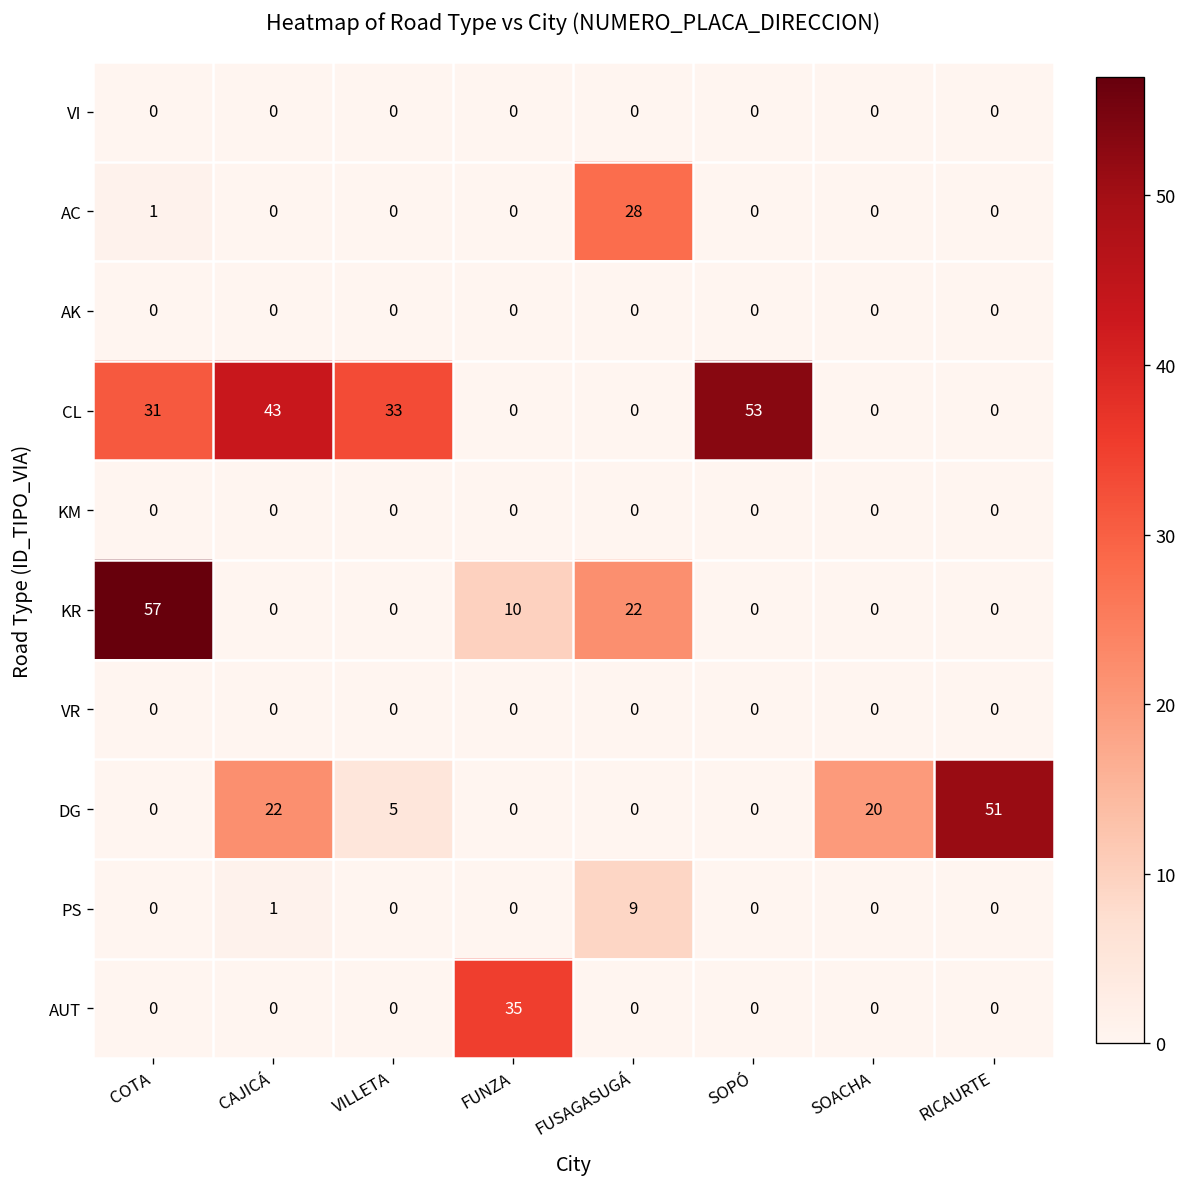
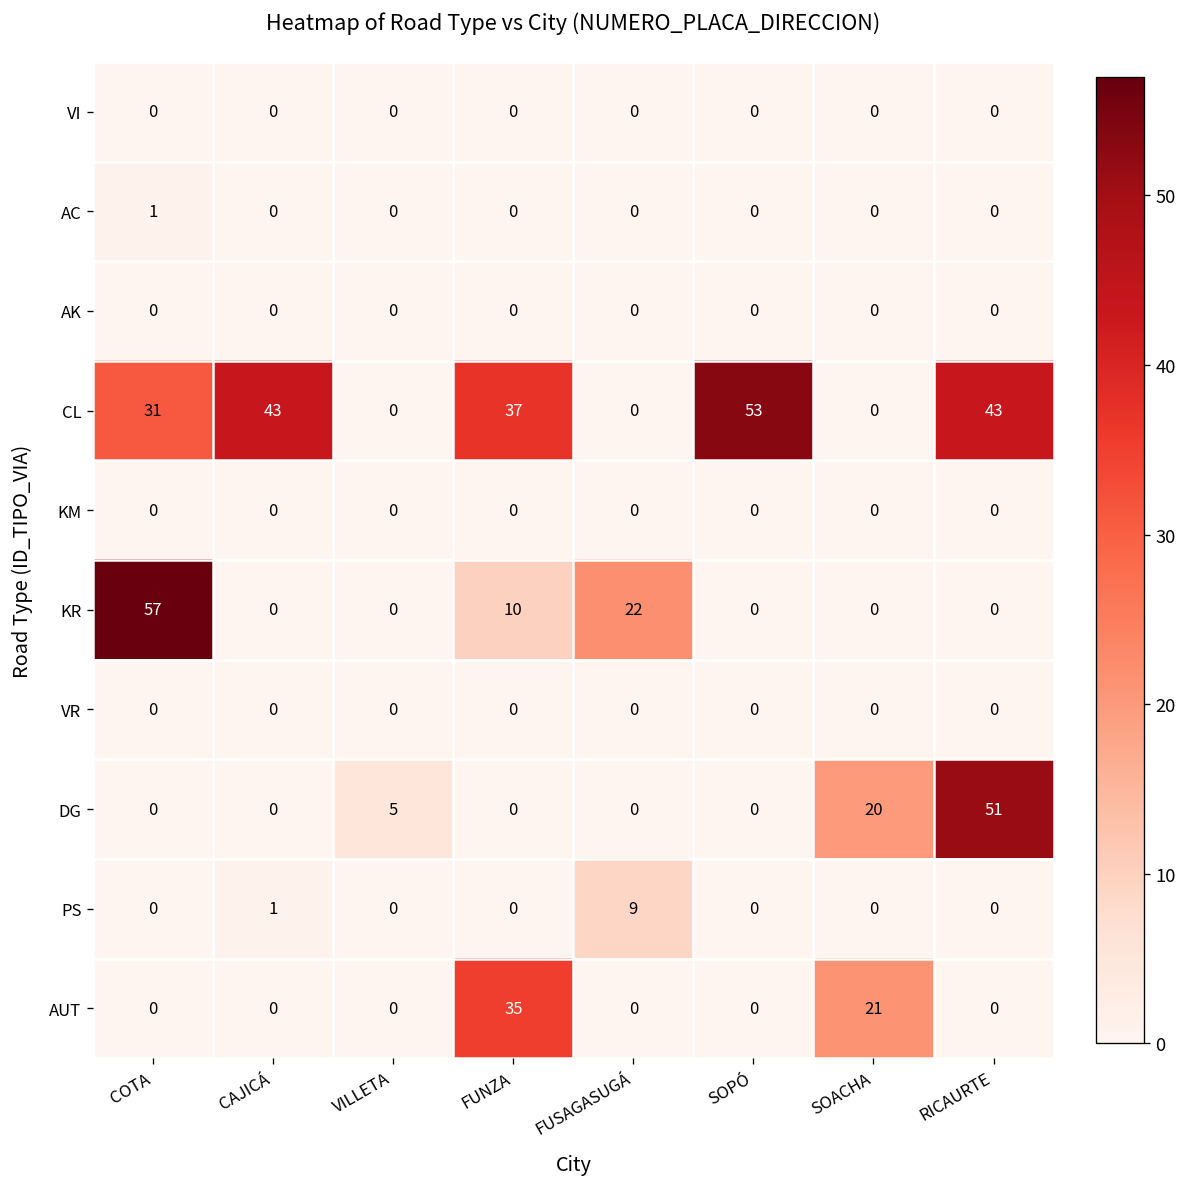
  {
    "VI": {
      "COTA": 0,
      "CAJICÁ": 0,
      "VILLETA": 0,
      "FUNZA": 0,
      "FUSAGASUGÁ": 0,
      "SOPÓ": 0,
      "SOACHA": 0,
      "RICAURTE": 0
    },
    "AC": {
      "COTA": 1,
      "CAJICÁ": 0,
      "VILLETA": 0,
      "FUNZA": 0,
-     "FUSAGASUGÁ": 28,
+     "FUSAGASUGÁ": 0,
      "SOPÓ": 0,
      "SOACHA": 0,
      "RICAURTE": 0
    },
    "AK": {
      "COTA": 0,
      "CAJICÁ": 0,
      "VILLETA": 0,
      "FUNZA": 0,
      "FUSAGASUGÁ": 0,
      "SOPÓ": 0,
      "SOACHA": 0,
      "RICAURTE": 0
    },
    "CL": {
      "COTA": 31,
      "CAJICÁ": 43,
-     "VILLETA": 33,
-     "FUNZA": 0,
+     "VILLETA": 0,
+     "FUNZA": 37,
      "FUSAGASUGÁ": 0,
      "SOPÓ": 53,
      "SOACHA": 0,
-     "RICAURTE": 0
+     "RICAURTE": 43
    },
    "KM": {
      "COTA": 0,
      "CAJICÁ": 0,
      "VILLETA": 0,
      "FUNZA": 0,
      "FUSAGASUGÁ": 0,
      "SOPÓ": 0,
      "SOACHA": 0,
      "RICAURTE": 0
    },
    "KR": {
      "COTA": 57,
      "CAJICÁ": 0,
      "VILLETA": 0,
      "FUNZA": 10,
      "FUSAGASUGÁ": 22,
      "SOPÓ": 0,
      "SOACHA": 0,
      "RICAURTE": 0
    },
    "VR": {
      "COTA": 0,
      "CAJICÁ": 0,
      "VILLETA": 0,
      "FUNZA": 0,
      "FUSAGASUGÁ": 0,
      "SOPÓ": 0,
      "SOACHA": 0,
      "RICAURTE": 0
    },
    "DG": {
      "COTA": 0,
-     "CAJICÁ": 22,
+     "CAJICÁ": 0,
      "VILLETA": 5,
      "FUNZA": 0,
      "FUSAGASUGÁ": 0,
      "SOPÓ": 0,
      "SOACHA": 20,
      "RICAURTE": 51
    },
    "PS": {
      "COTA": 0,
      "CAJICÁ": 1,
      "VILLETA": 0,
      "FUNZA": 0,
      "FUSAGASUGÁ": 9,
      "SOPÓ": 0,
      "SOACHA": 0,
      "RICAURTE": 0
    },
    "AUT": {
      "COTA": 0,
      "CAJICÁ": 0,
      "VILLETA": 0,
      "FUNZA": 35,
      "FUSAGASUGÁ": 0,
      "SOPÓ": 0,
-     "SOACHA": 0,
+     "SOACHA": 21,
      "RICAURTE": 0
    }
  }
